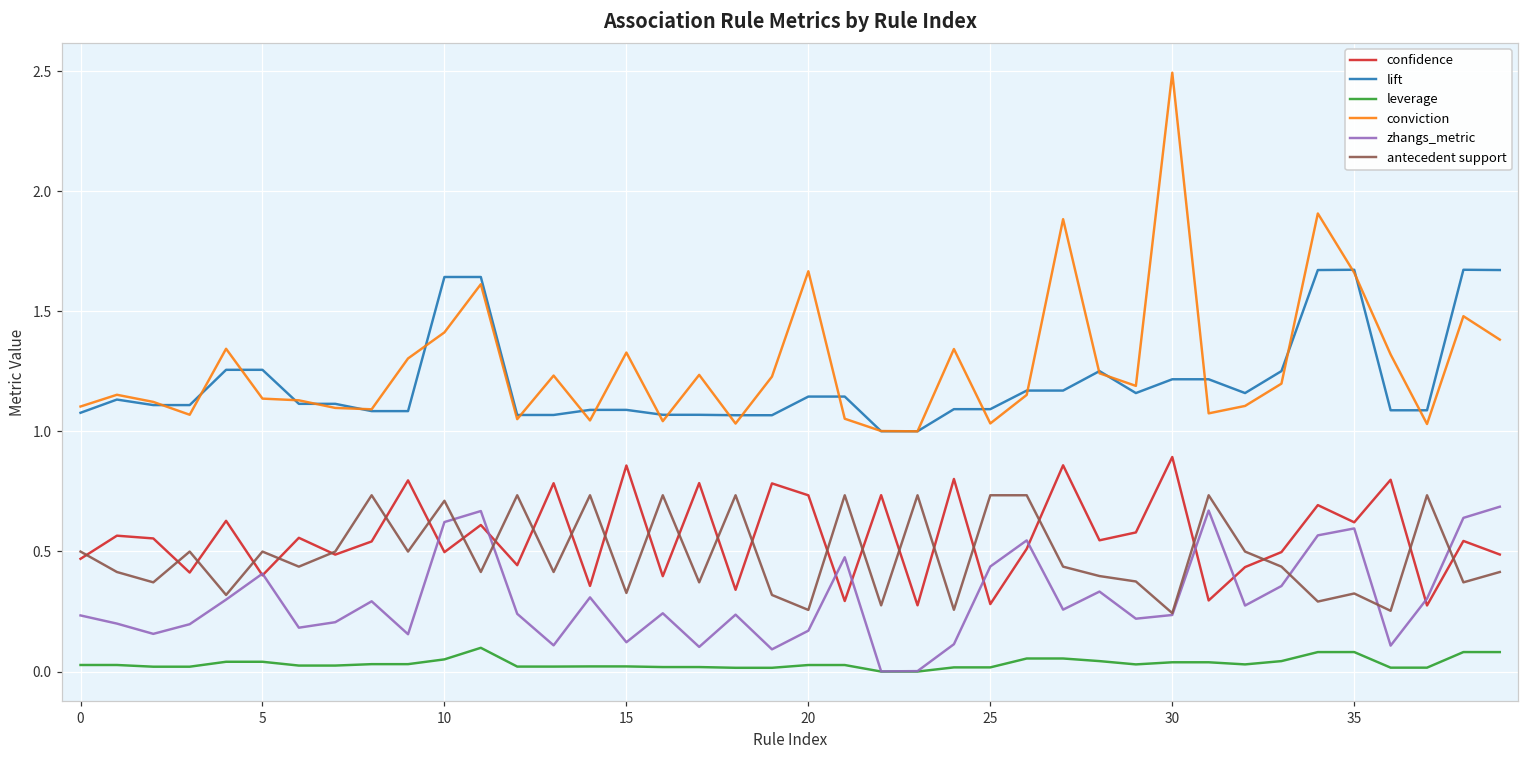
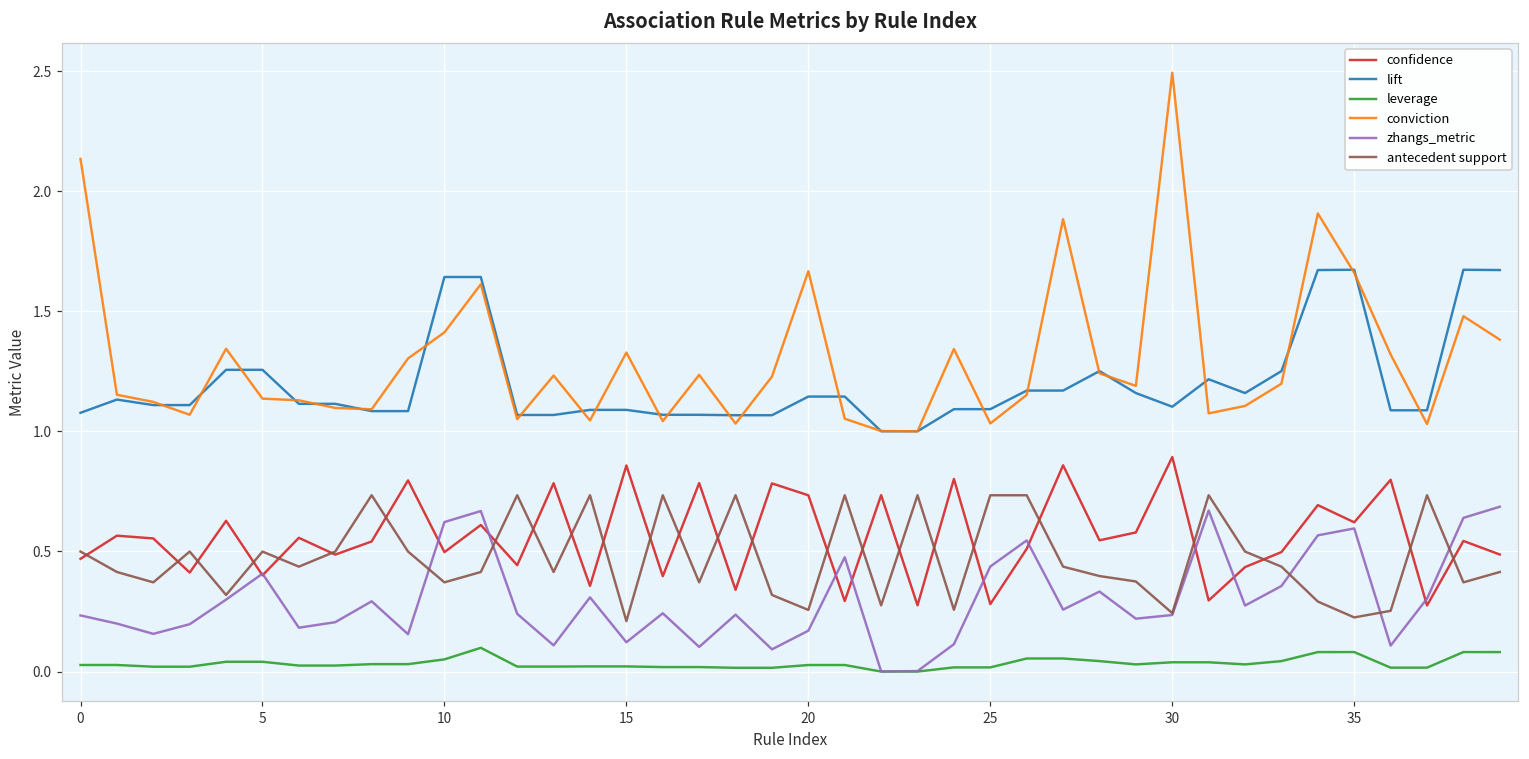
  {
    "confidence": {
      "0": 0.47,
      "10": 0.50,
      "15": 0.86,
      "20": 0.73,
      "25": 0.28,
      "30": 0.89,
      "35": 0.62
    },
    "lift": {
      "0": 1.08,
      "5": 1.26,
      "10": 1.64,
      "15": 1.09,
      "20": 1.14,
      "25": 1.09,
-     "30": 1.22,
+     "30": 1.10,
      "35": 1.67
    },
    "leverage": {
      "0": 0.03,
      "5": 0.04,
      "10": 0.05,
      "15": 0.02,
      "20": 0.03,
      "25": 0.02,
      "30": 0.04,
      "35": 0.08
    },
    "conviction": {
-     "0": 1.10,
+     "0": 2.13,
      "5": 1.14,
      "10": 1.41,
      "15": 1.33,
      "20": 1.67,
      "25": 1.03,
      "30": 2.49,
      "35": 1.66
    },
    "zhangs_metric": {
      "0": 0.23,
      "10": 0.62,
      "15": 0.12,
      "20": 0.17,
      "25": 0.44,
      "35": 0.60
    },
    "antecedent support": {
      "0": 0.50,
      "5": 0.50,
-     "10": 0.71,
-     "15": 0.33,
+     "10": 0.37,
+     "15": 0.21,
      "20": 0.26,
      "25": 0.73,
-     "35": 0.33
+     "35": 0.23
    }
  }
